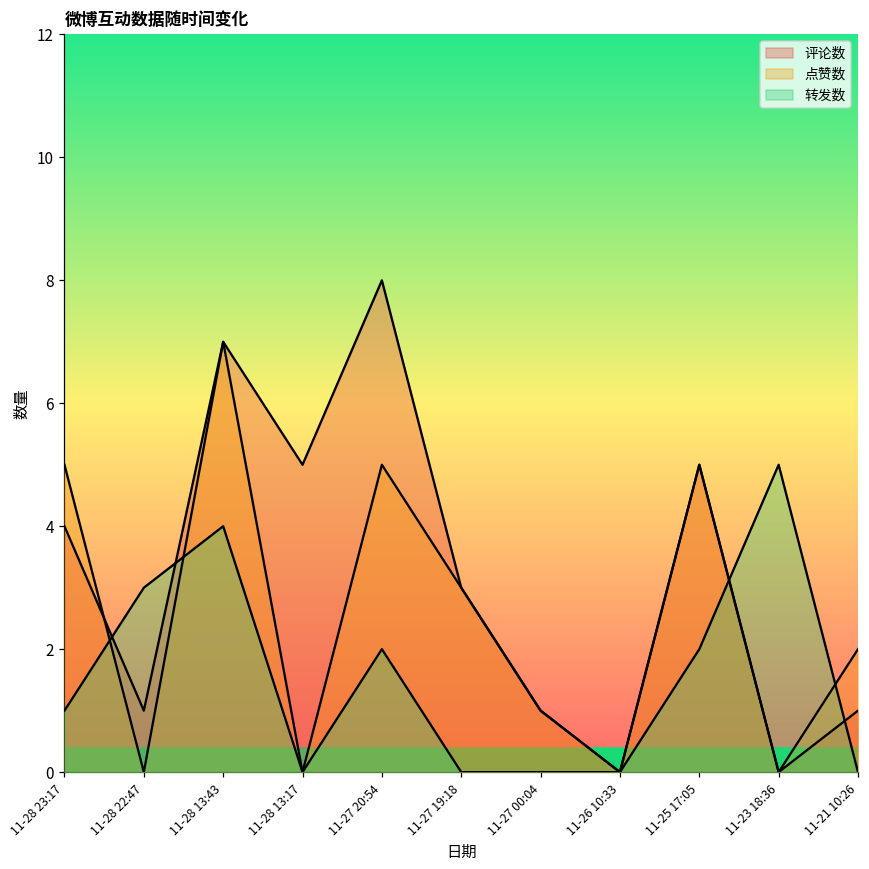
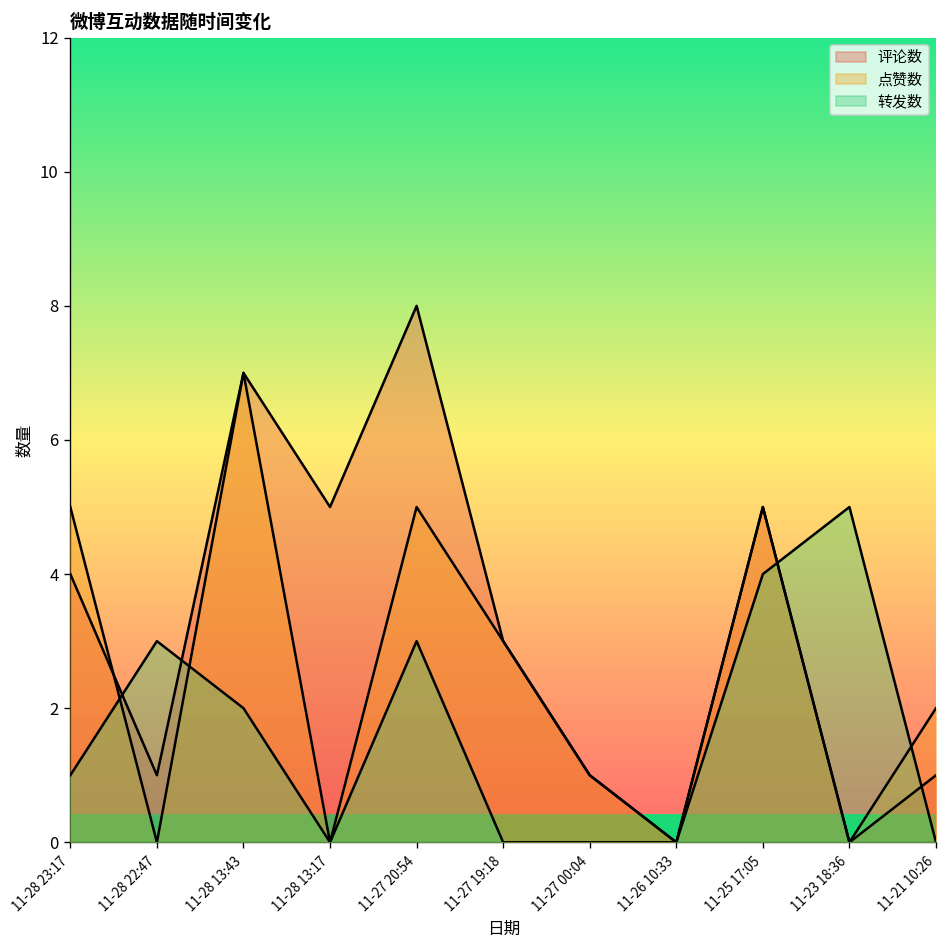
  {
    "转发数": {
      "11-28 23:17": 1,
      "11-28 22:47": 3,
-     "11-28 13:43": 4,
-     "11-27 20:54": 2,
-     "11-25 17:05": 2,
+     "11-28 13:43": 2,
+     "11-27 20:54": 3,
+     "11-25 17:05": 4,
      "11-23 18:36": 5
    }
  }
